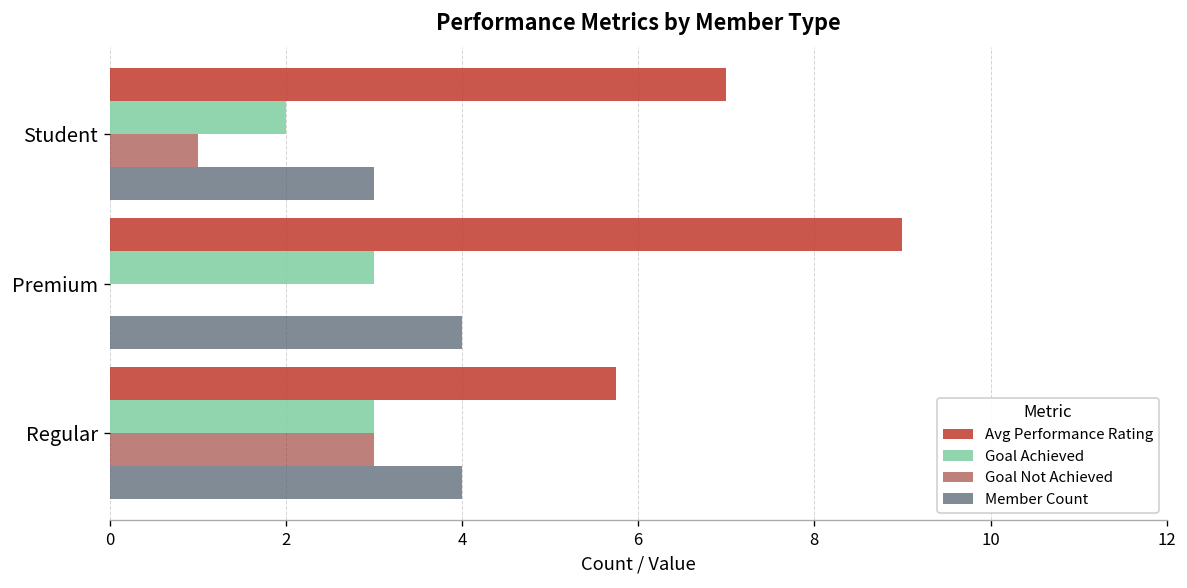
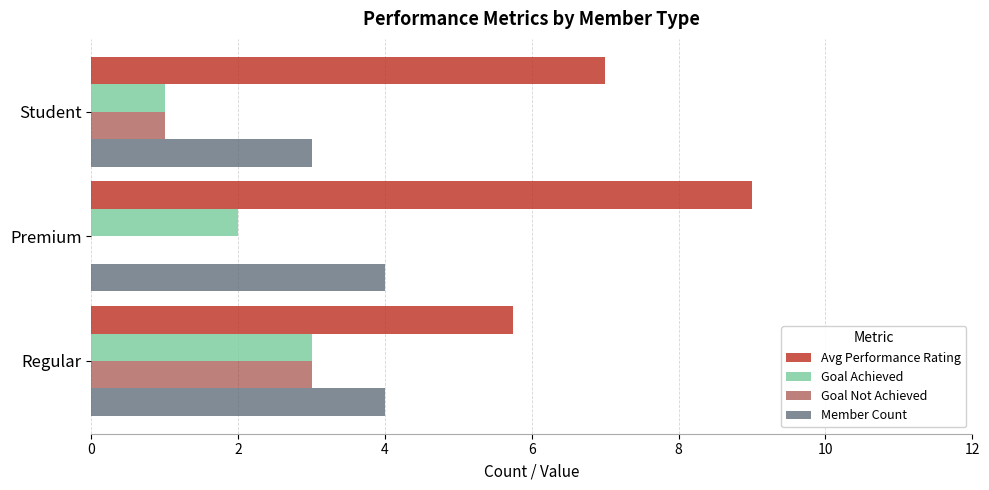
  {
    "Goal Achieved": {
-     "Student": 2,
-     "Premium": 3,
+     "Student": 1,
+     "Premium": 2,
      "Regular": 3
    },
    "Member Count": {
      "Student": 3,
      "Premium": 4,
      "Regular": 4
    }
  }
